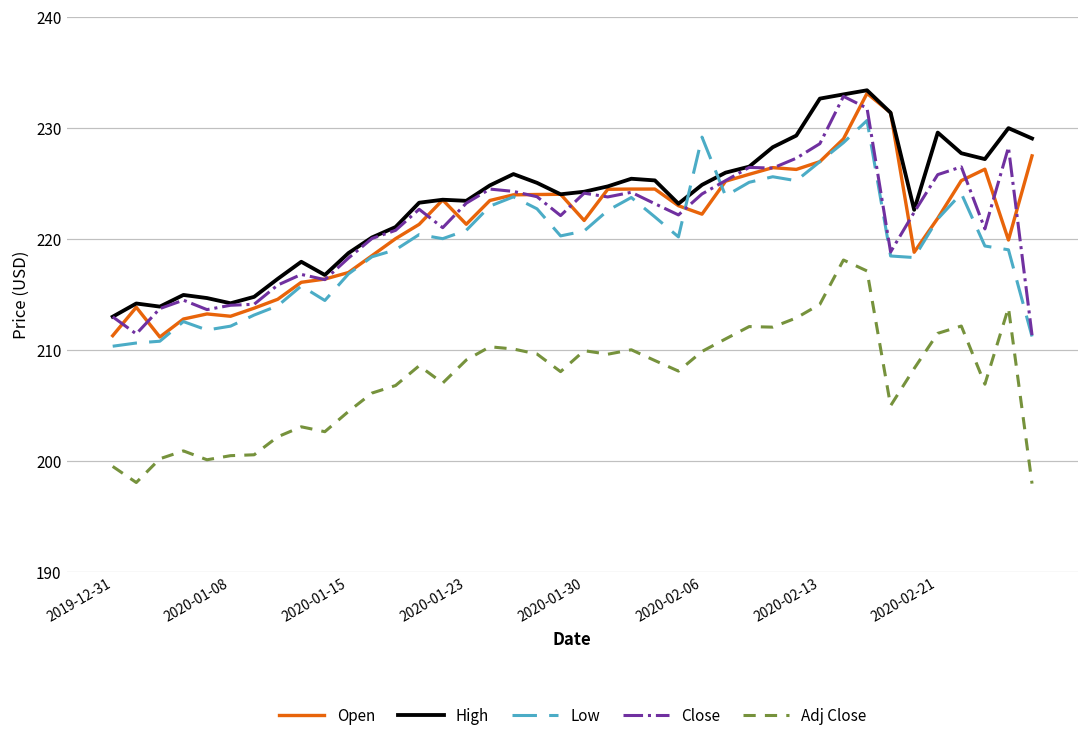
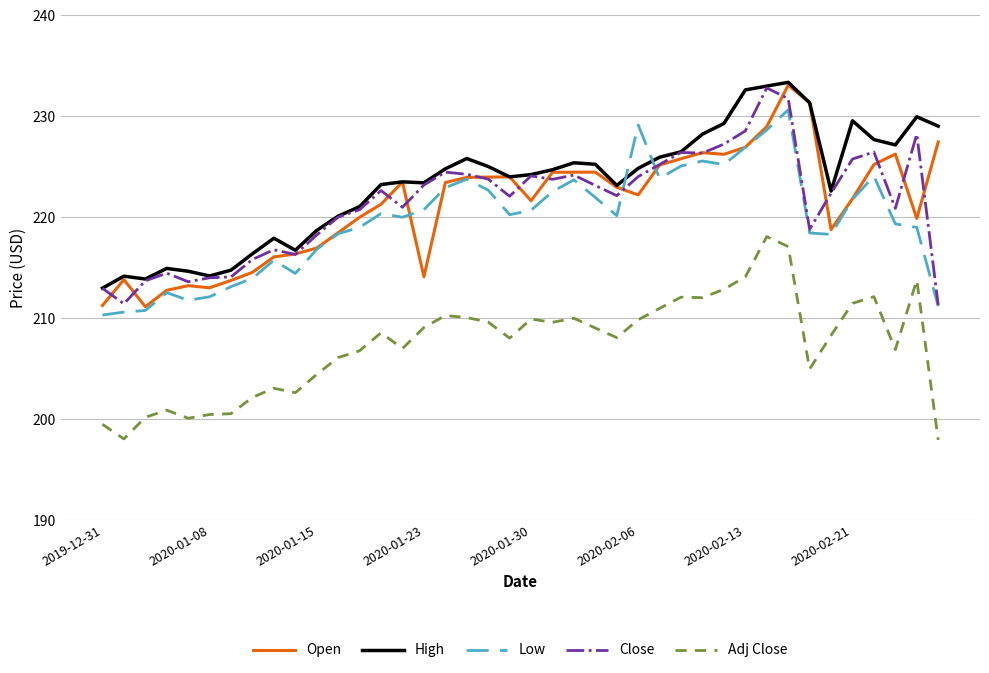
  {
    "Open": {
      "2019-12-31": 211.3,
      "2020-01-08": 213.0,
-     "2020-01-23": 221.3,
+     "2020-01-23": 214.1,
      "2020-01-30": 221.6,
      "2020-02-06": 222.2
    },
    "High": {
      "2020-01-15": 218.7,
      "2020-02-06": 224.9,
      "2020-02-13": 232.6,
      "2020-02-21": 229.6
    },
    "Low": {
      "2019-12-31": 210.3,
      "2020-01-08": 212.1,
      "2020-01-23": 220.8,
      "2020-01-30": 220.7,
      "2020-02-06": 229.2
    },
    "Close": {
      "2020-01-15": 218.3,
      "2020-02-06": 224.0,
      "2020-02-13": 228.6,
      "2020-02-21": 225.8
    },
    "Adj Close": {
      "2019-12-31": 199.5,
      "2020-01-08": 200.5,
      "2020-01-15": 204.4,
      "2020-01-23": 209.1,
      "2020-01-30": 209.9,
      "2020-02-06": 209.8,
      "2020-02-13": 214.1,
      "2020-02-21": 211.5
    }
  }
